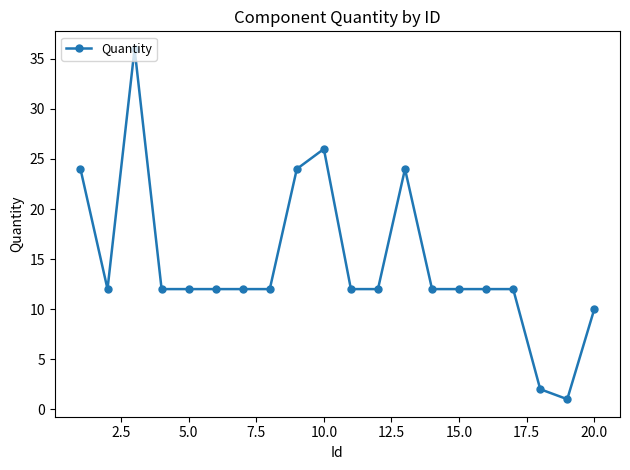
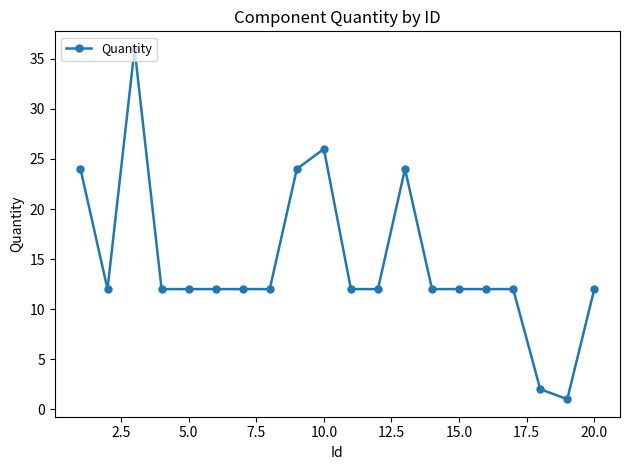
  {
    "5.0": 12,
    "10.0": 26,
    "15.0": 12,
-   "20.0": 10
+   "20.0": 12
  }
